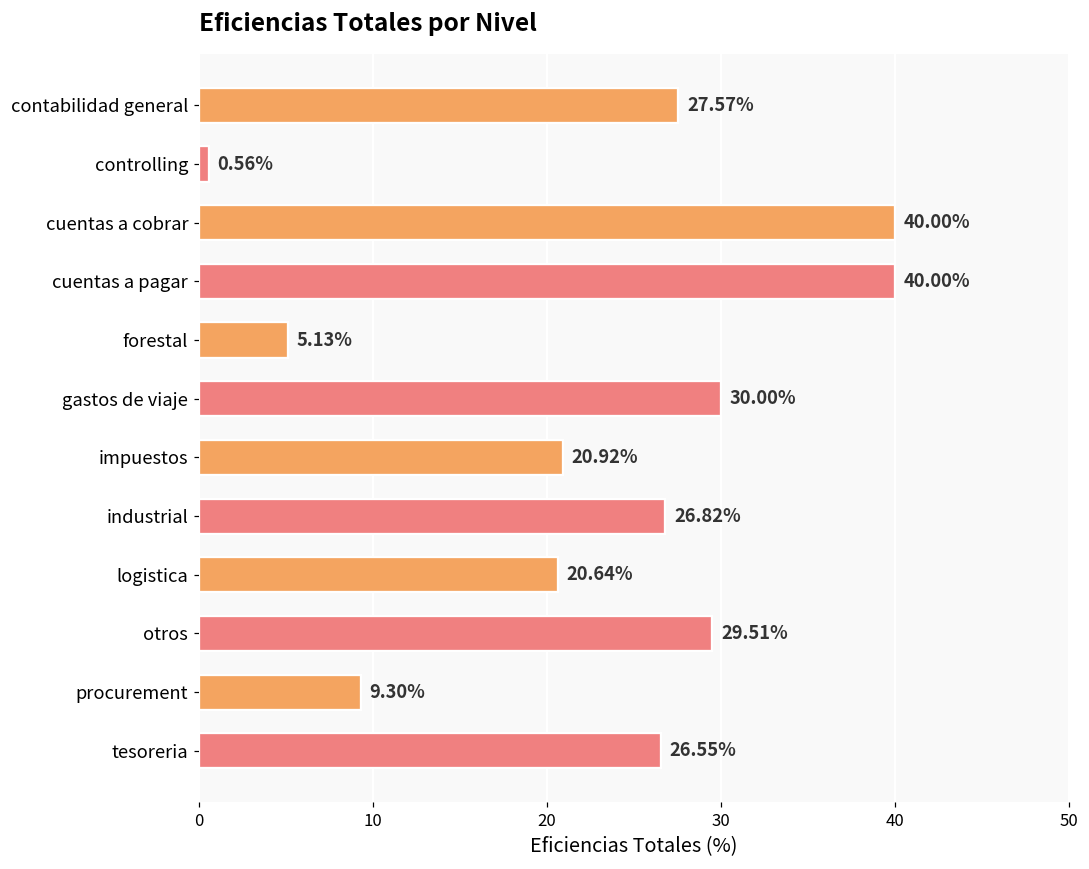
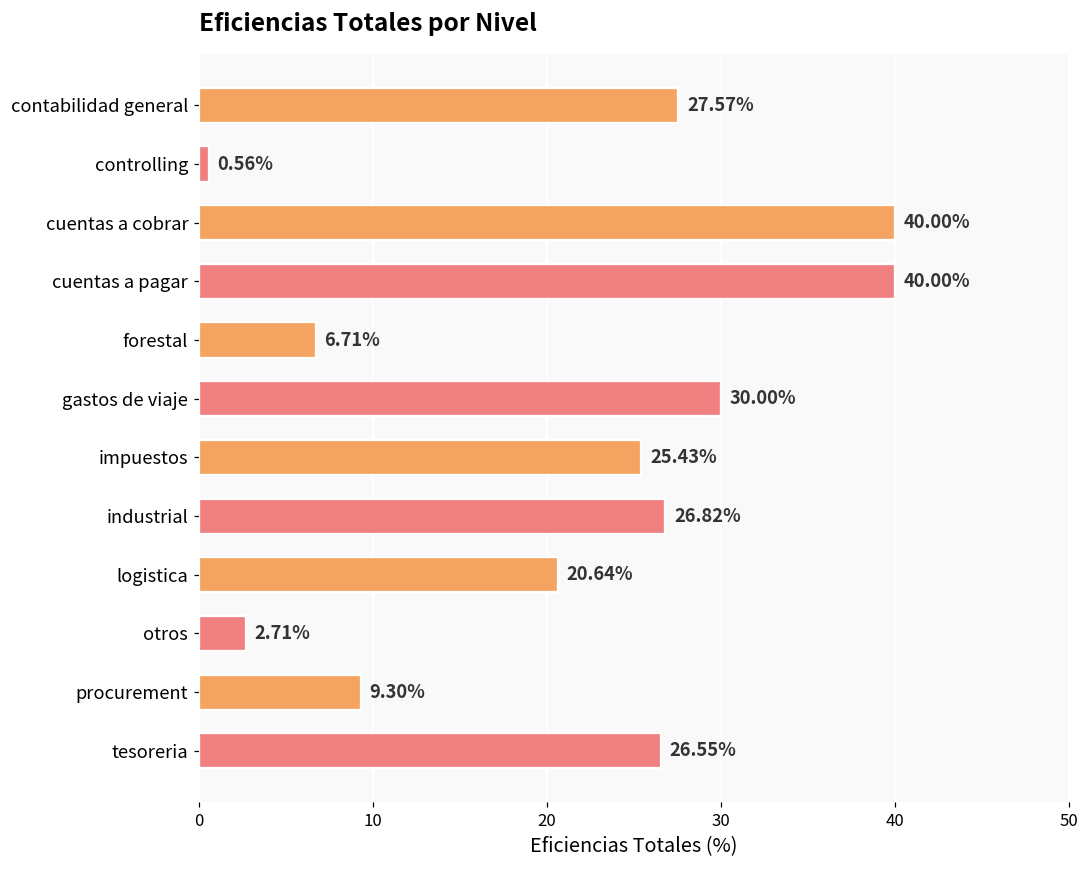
  {
    "contabilidad general": "27.57%",
    "controlling": "0.56%",
    "cuentas a cobrar": "40.00%",
    "cuentas a pagar": "40.00%",
-   "forestal": "5.13%",
+   "forestal": "6.71%",
    "gastos de viaje": "30.00%",
-   "impuestos": "20.92%",
+   "impuestos": "25.43%",
    "industrial": "26.82%",
    "logistica": "20.64%",
-   "otros": "29.51%",
+   "otros": "2.71%",
    "procurement": "9.30%",
    "tesoreria": "26.55%"
  }
